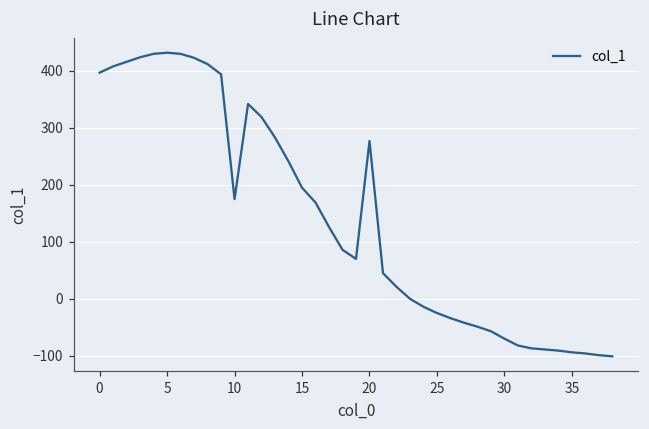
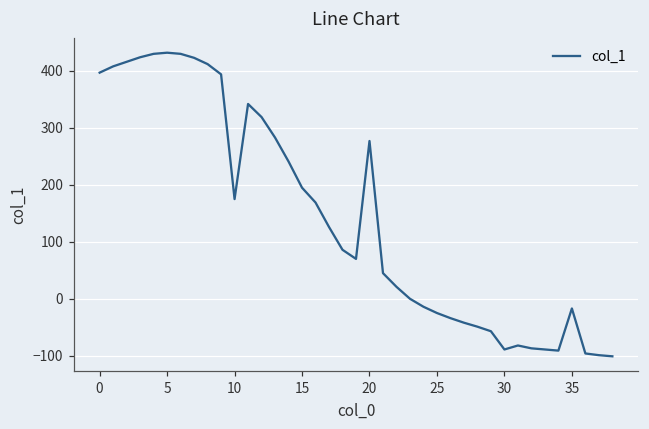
  {
    "0": 400,
    "5": 430,
    "10": 180,
    "15": 200,
    "20": 280,
    "25": -30,
-   "30": -70,
-   "35": -90
+   "30": -90,
+   "35": -20
  }
